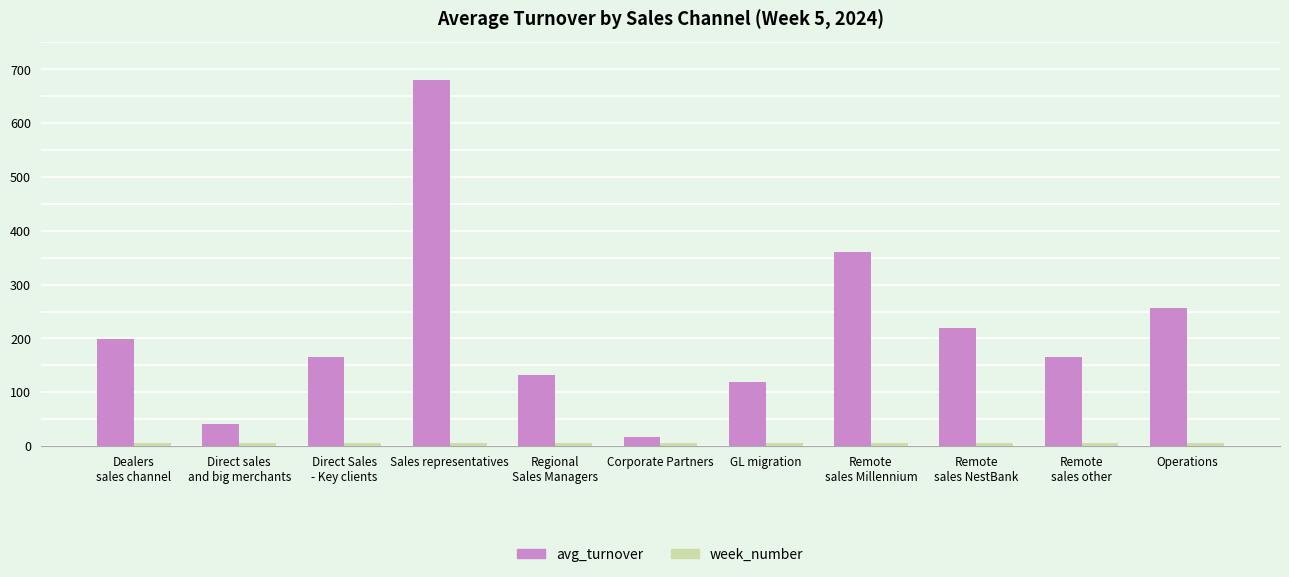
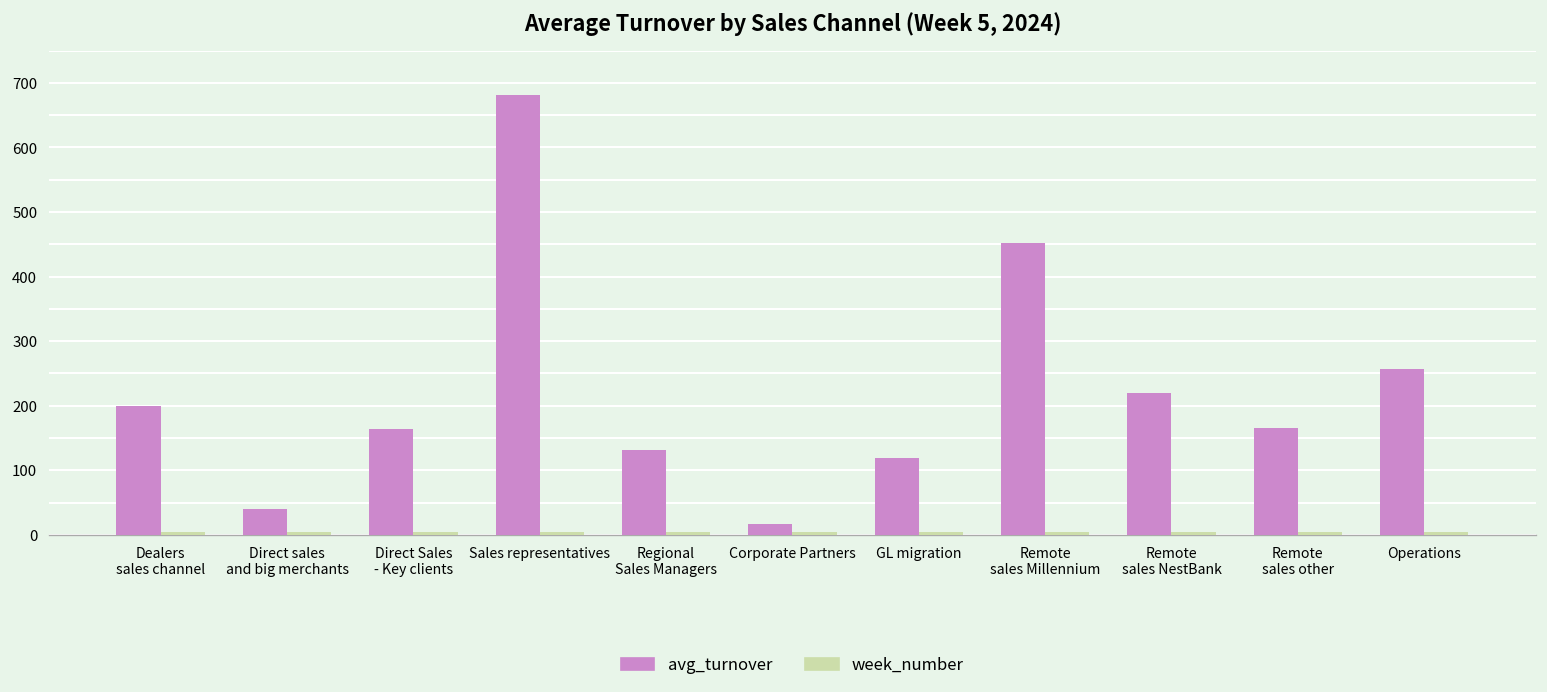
  {
    "avg_turnover": {
      "Dealers sales channel": 200,
      "Direct sales and big merchants": 40,
      "Direct Sales - Key clients": 160,
      "Sales representatives": 680,
      "Regional Sales Managers": 130,
      "Corporate Partners": 20,
      "GL migration": 120,
-     "Remote sales Millennium": 360,
+     "Remote sales Millennium": 450,
      "Remote sales NestBank": 220,
      "Remote sales other": 170,
      "Operations": 260
    },
    "week_number": {
      "Dealers sales channel": 10,
      "Direct sales and big merchants": 10,
      "Direct Sales - Key clients": 10,
      "Sales representatives": 10,
      "Regional Sales Managers": 10,
      "Corporate Partners": 10,
      "GL migration": 10,
      "Remote sales Millennium": 10,
      "Remote sales NestBank": 10,
      "Remote sales other": 10,
      "Operations": 10
    }
  }
